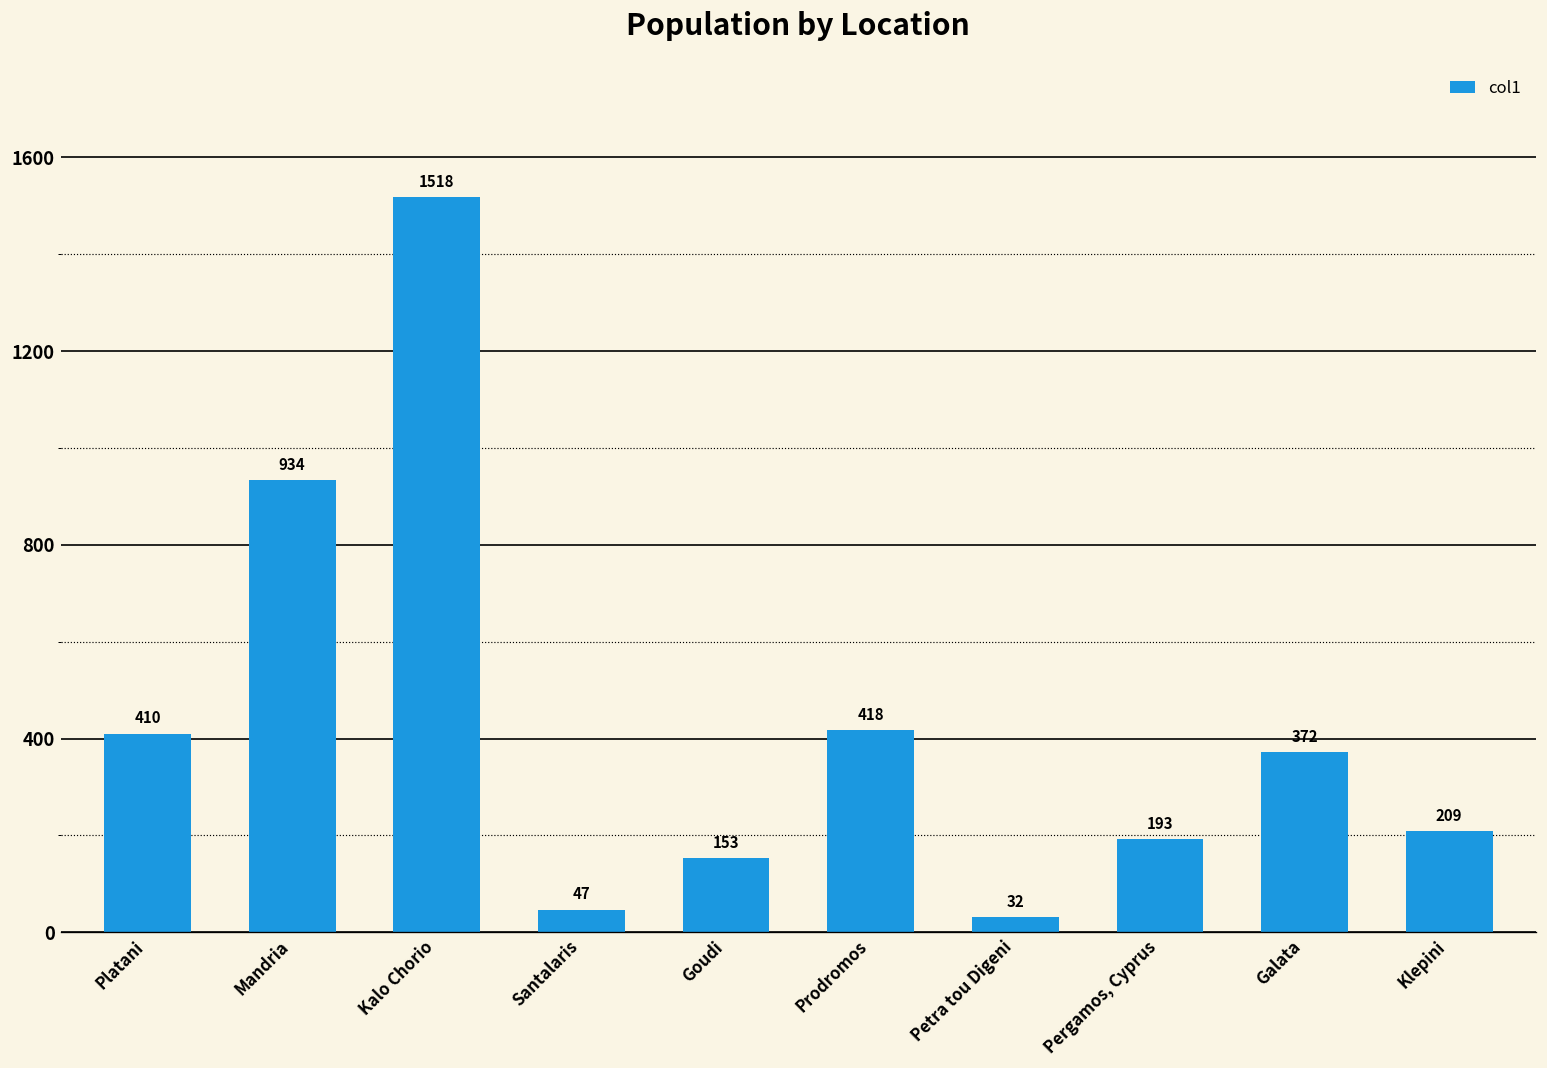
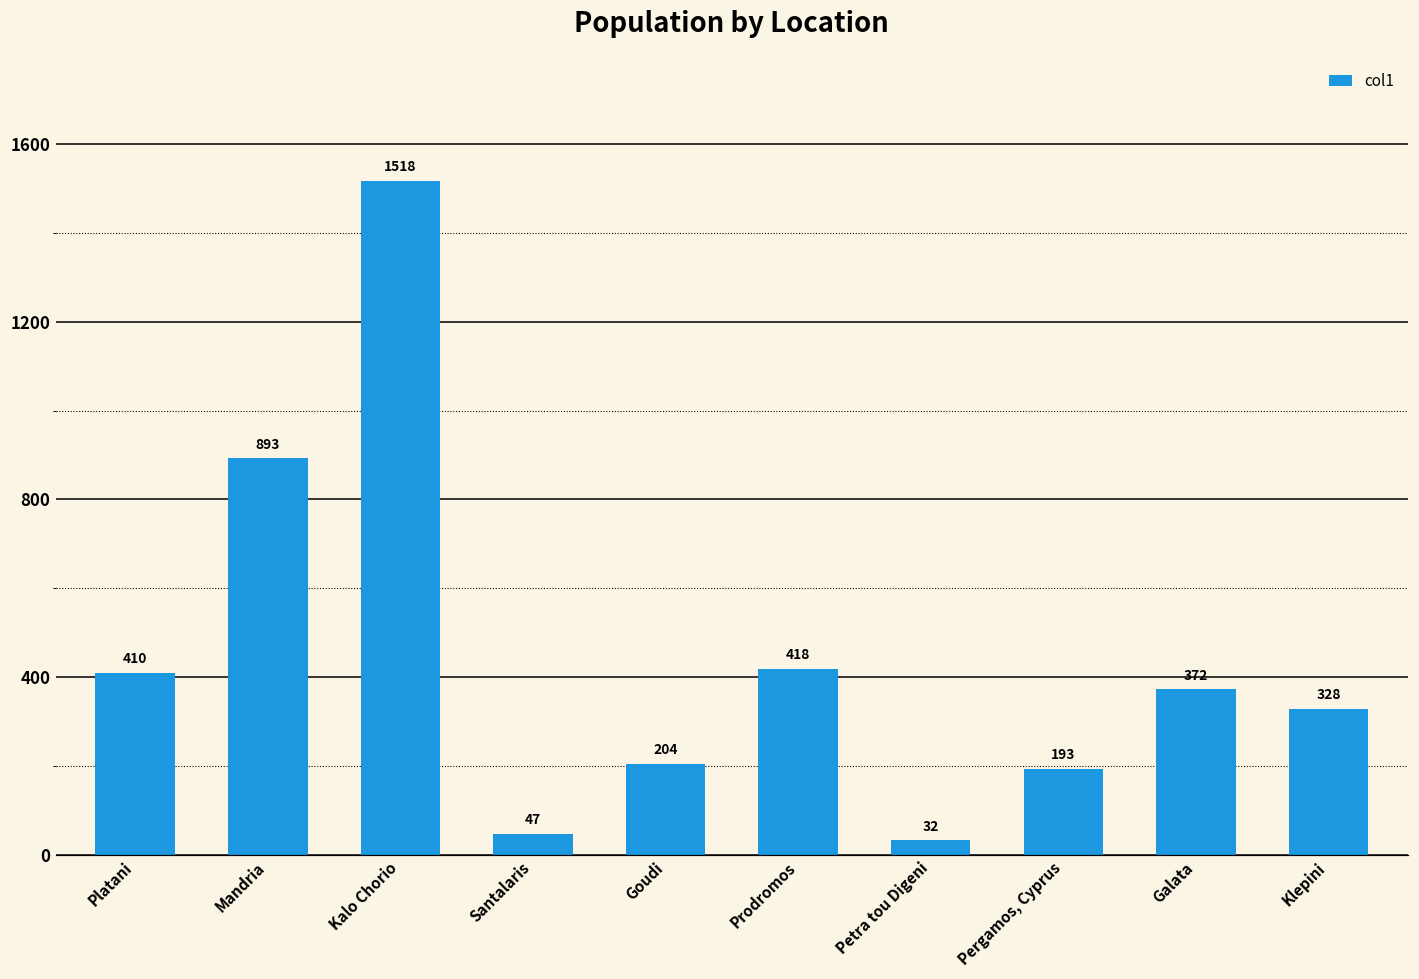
  {
    "Platani": 410,
-   "Mandria": 934,
+   "Mandria": 893,
    "Kalo Chorio": 1518,
    "Santalaris": 47,
-   "Goudi": 153,
+   "Goudi": 204,
    "Prodromos": 418,
    "Petra tou Digeni": 32,
    "Pergamos, Cyprus": 193,
    "Galata": 372,
-   "Klepini": 209
+   "Klepini": 328
  }
